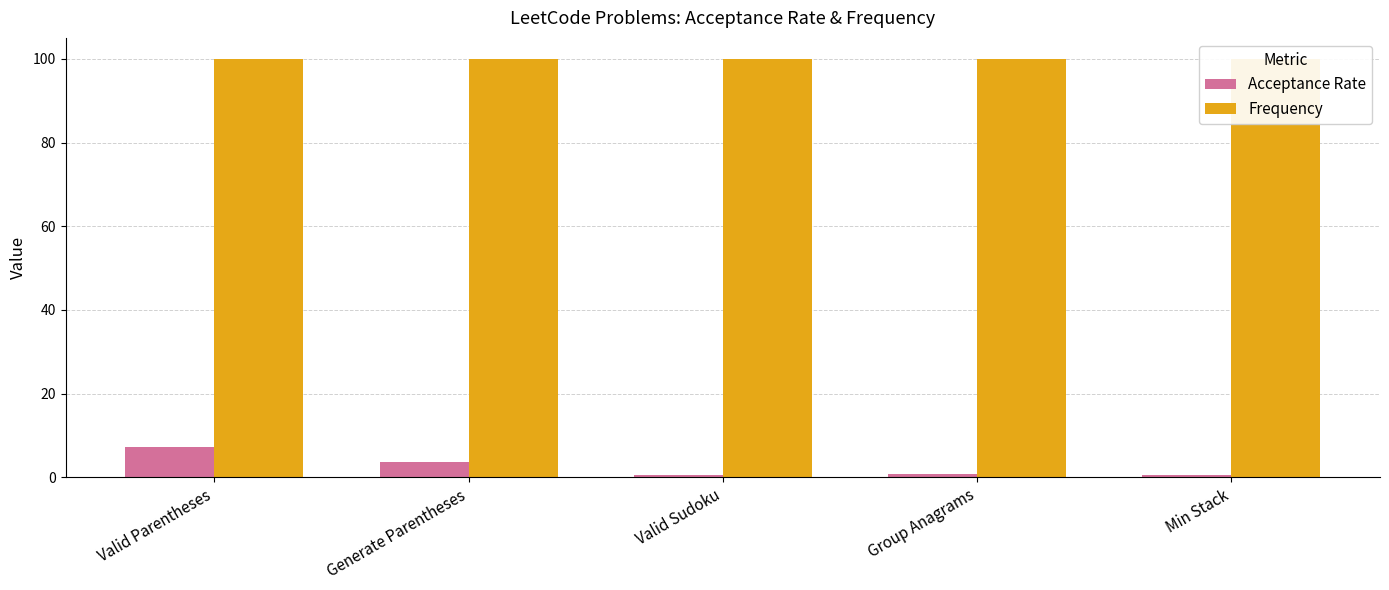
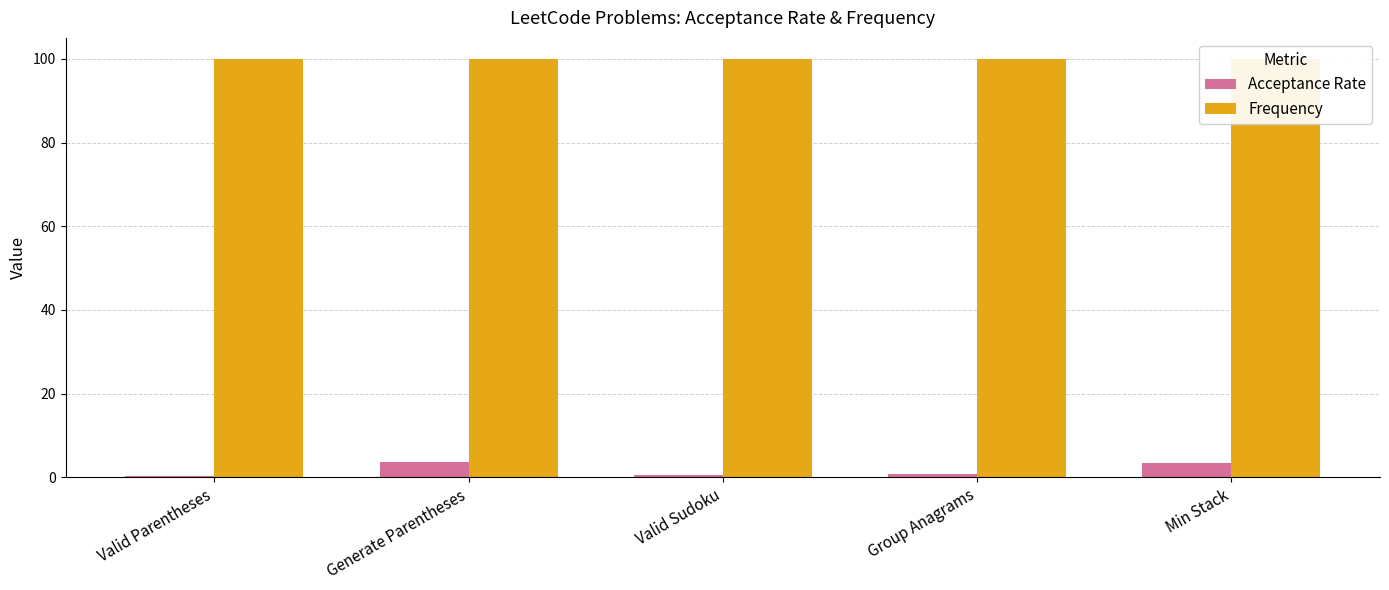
  {
    "Acceptance Rate": {
-     "Valid Parentheses": 7,
+     "Valid Parentheses": 0,
      "Generate Parentheses": 4,
      "Valid Sudoku": 1,
      "Group Anagrams": 1,
-     "Min Stack": 1
+     "Min Stack": 3
    },
    "Frequency": {
      "Valid Parentheses": 100,
      "Generate Parentheses": 100,
      "Valid Sudoku": 100,
      "Group Anagrams": 100
    }
  }
